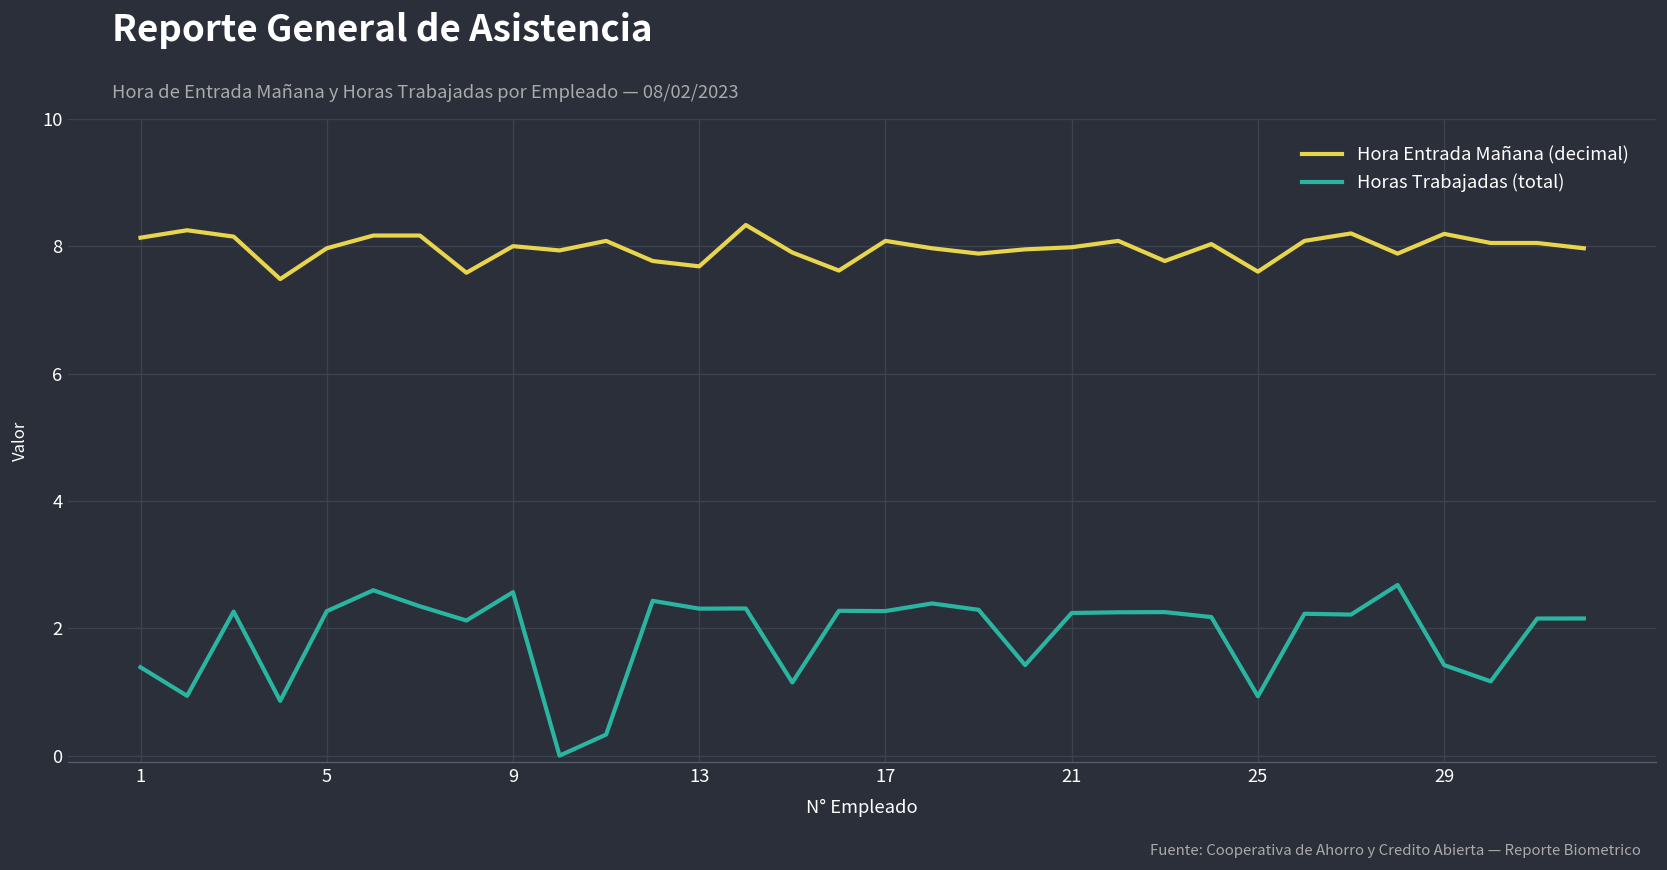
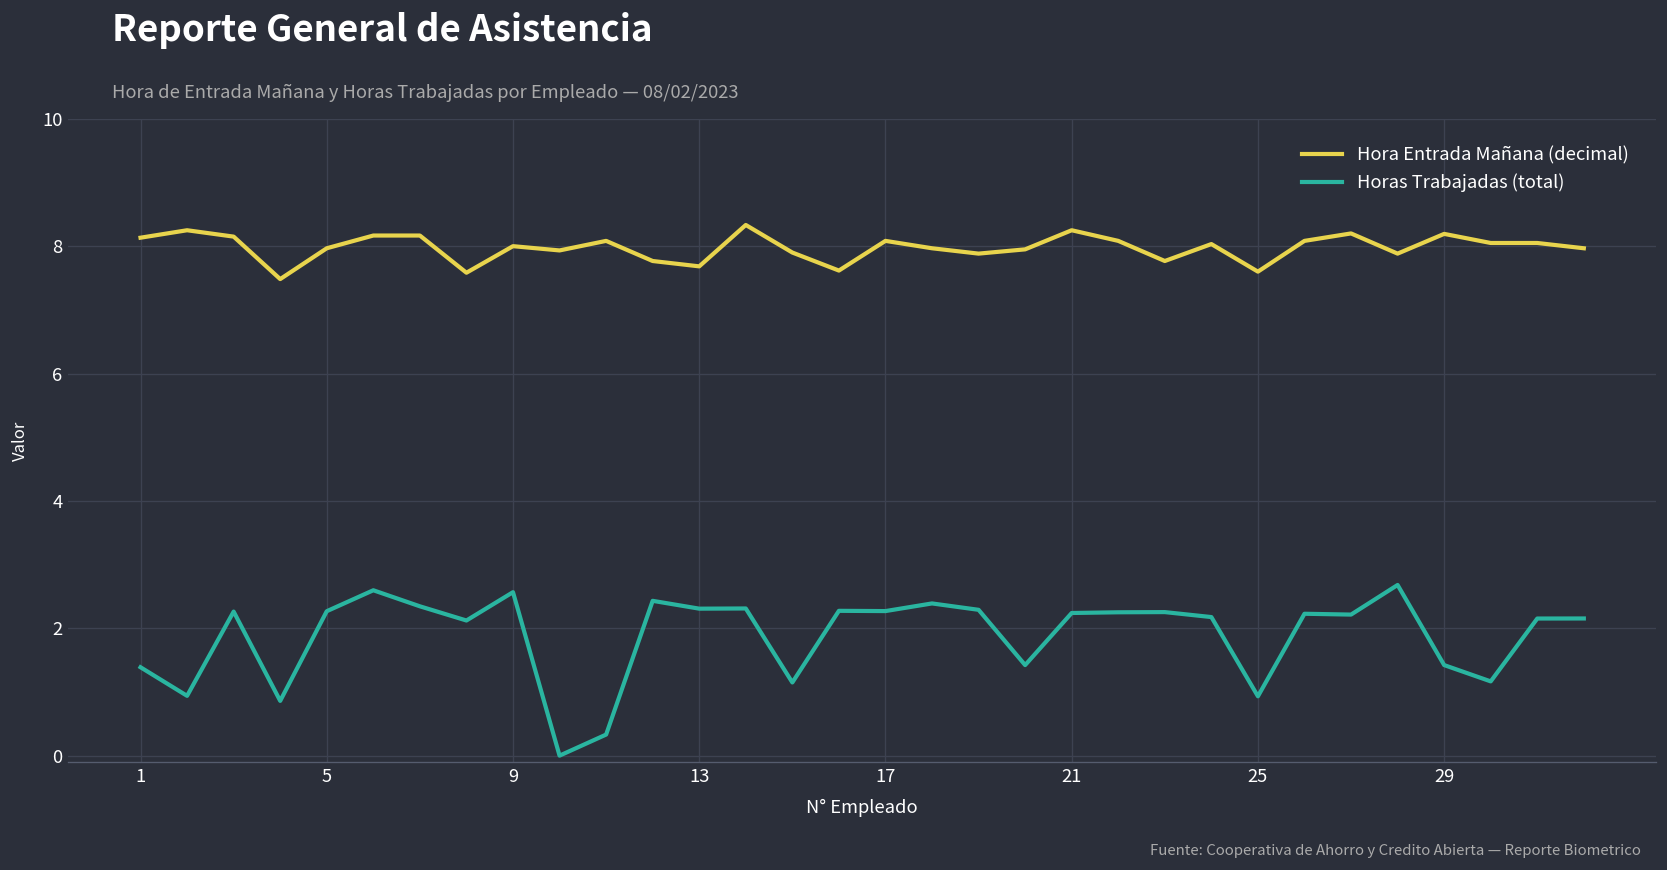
  {
    "Hora Entrada Mañana (decimal)": {
      "1": 8.1,
      "5": 8.0,
      "9": 8.0,
      "13": 7.7,
      "17": 8.1,
-     "21": 8.0,
+     "21": 8.3,
      "25": 7.6,
      "29": 8.2
    },
    "Horas Trabajadas (total)": {
      "1": 1.4,
      "5": 2.3,
      "9": 2.6,
      "13": 2.3,
      "17": 2.3,
      "21": 2.2,
      "25": 0.9,
      "29": 1.4
    }
  }
